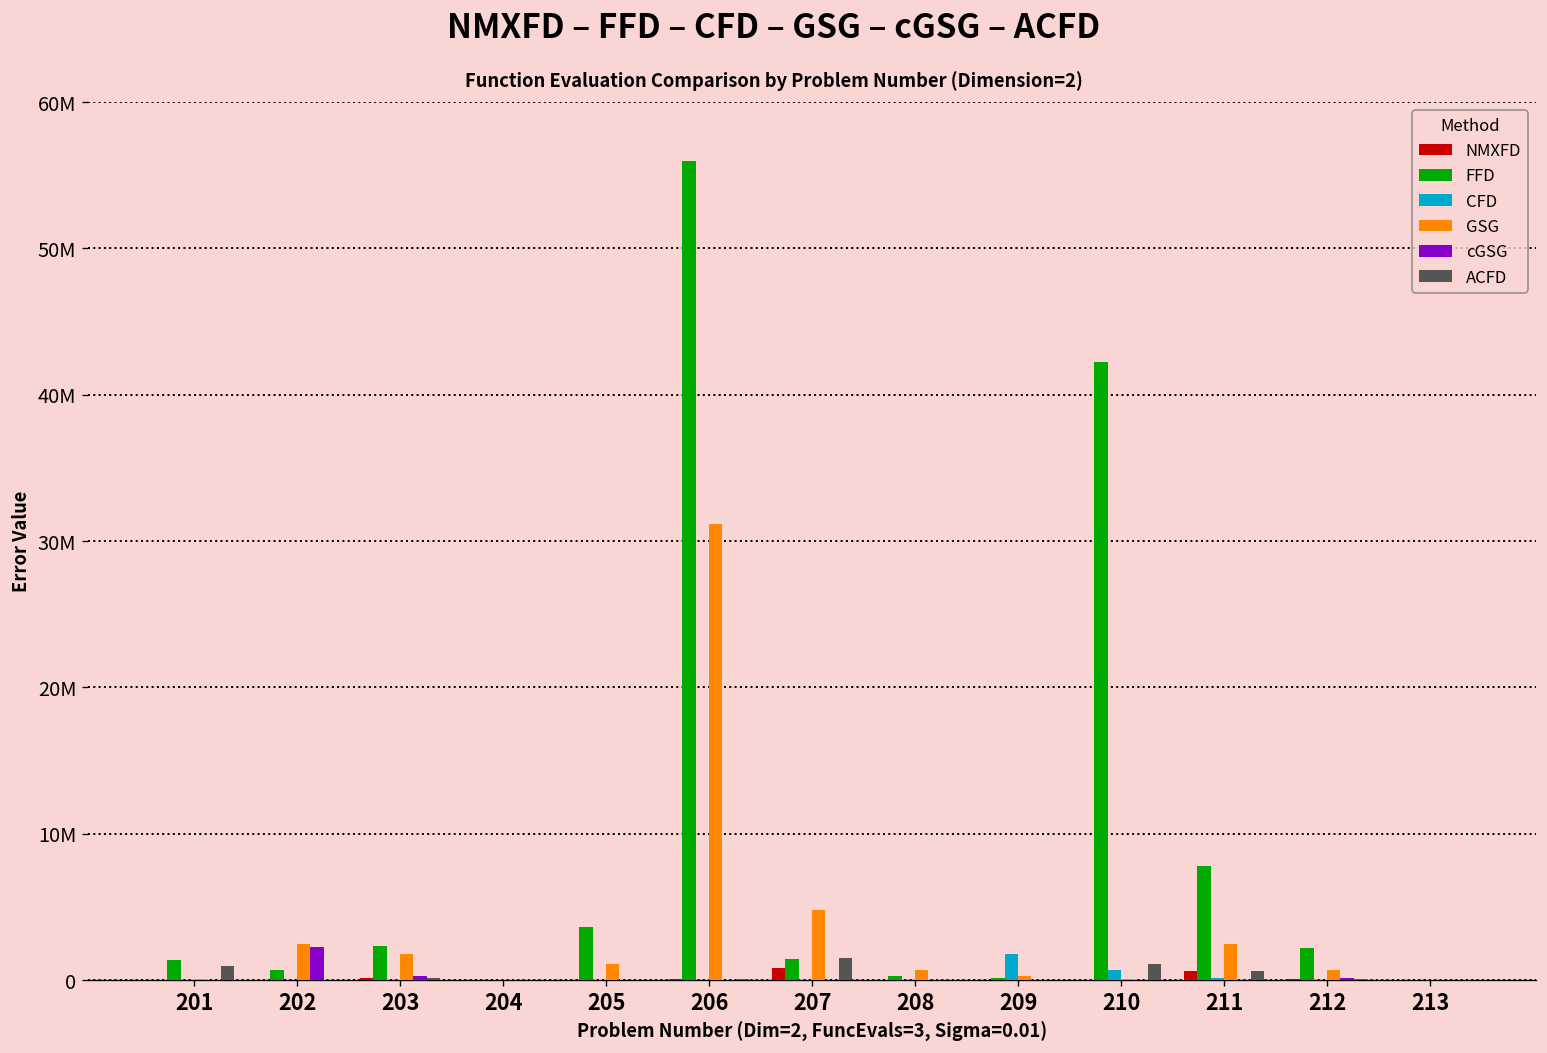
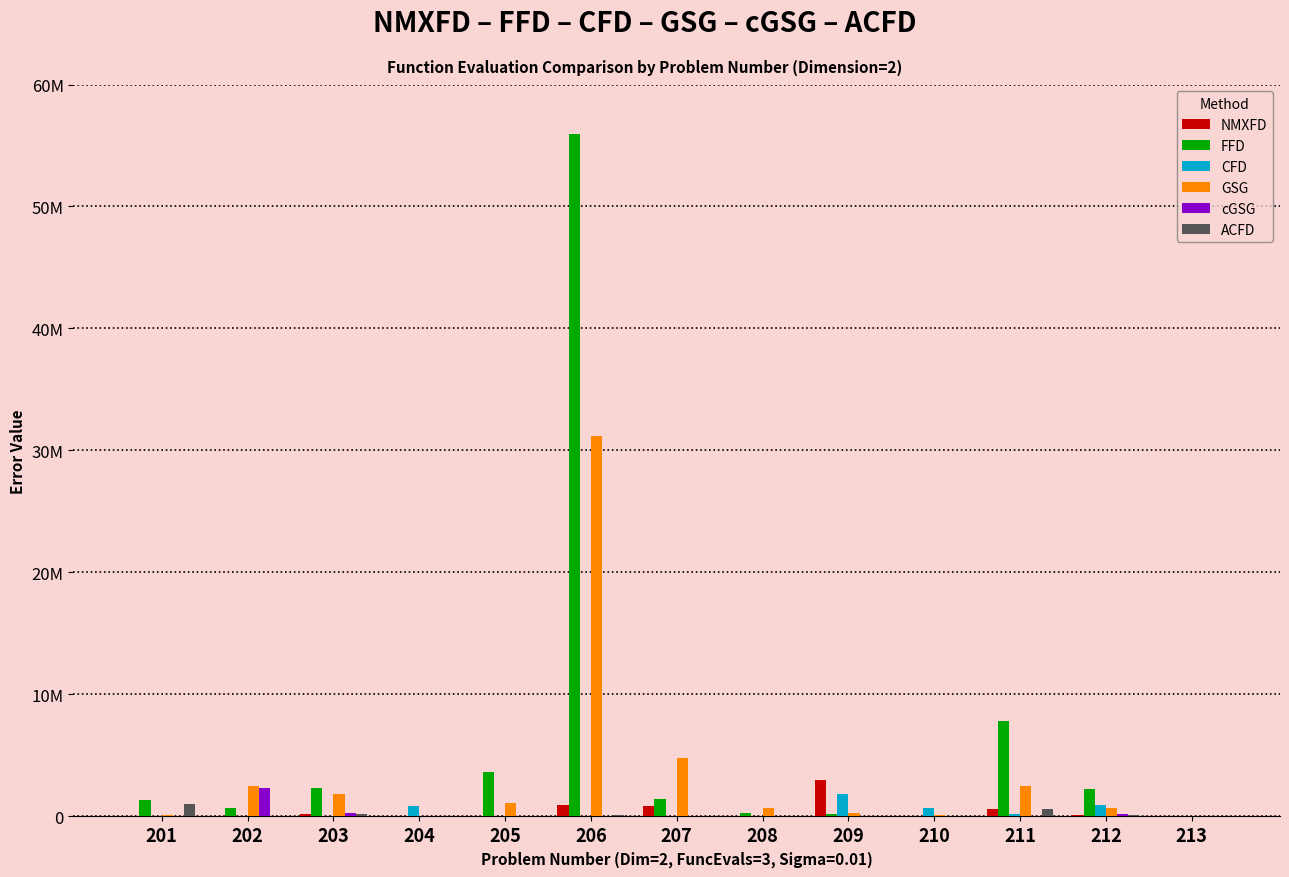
  {
    "NMXFD": {
-     "206": 100000,
+     "206": 900000,
      "207": 800000,
-     "209": 0,
+     "209": 3000000,
      "211": 600000
    },
    "FFD": {
      "201": 1300000,
      "202": 700000,
      "203": 2300000,
      "205": 3600000,
      "206": 55900000,
      "207": 1400000,
      "208": 300000,
-     "210": 42200000,
+     "210": 100000,
      "211": 7800000,
      "212": 2200000
    },
    "CFD": {
-     "204": 0,
+     "204": 800000,
      "209": 1800000,
      "210": 700000,
-     "212": 0
+     "212": 900000
    },
    "GSG": {
      "202": 2500000,
      "203": 1800000,
      "205": 1100000,
      "206": 31200000,
      "207": 4800000,
      "208": 700000,
      "209": 300000,
      "211": 2500000,
      "212": 700000
    },
    "cGSG": {
      "202": 2300000,
      "203": 300000
    },
    "ACFD": {
      "201": 1000000,
-     "207": 1500000,
-     "210": 1100000,
+     "207": 0,
+     "210": 0,
      "211": 600000
    }
  }
